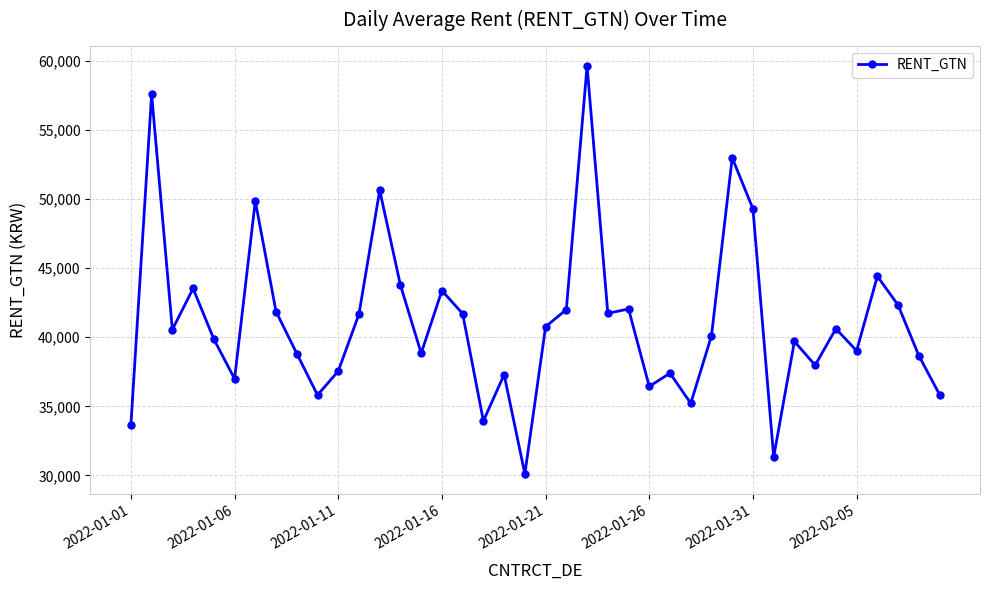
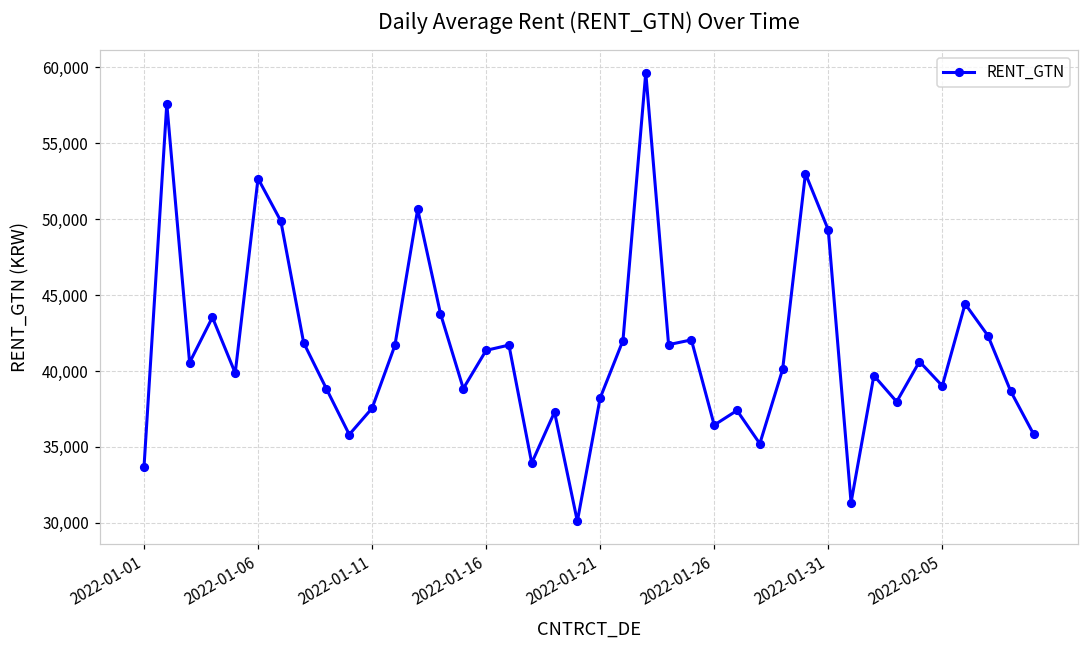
  {
    "2022-01-01": "33,600",
-   "2022-01-06": "37,000",
+   "2022-01-06": "52,700",
    "2022-01-11": "37,500",
-   "2022-01-16": "43,400",
-   "2022-01-21": "40,800",
+   "2022-01-16": "41,400",
+   "2022-01-21": "38,200",
    "2022-01-26": "36,400",
    "2022-01-31": "49,300",
    "2022-02-05": "39,000"
  }
